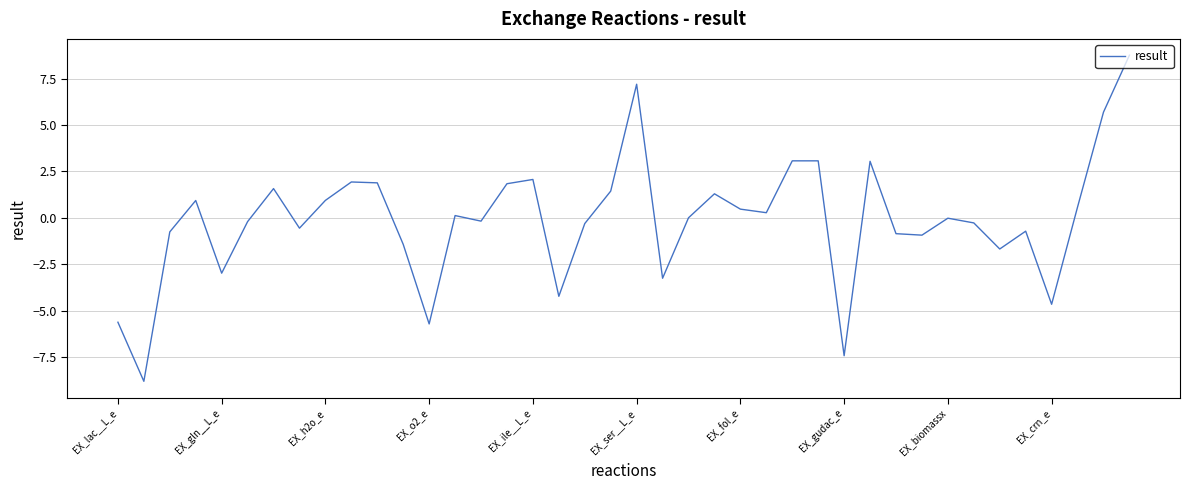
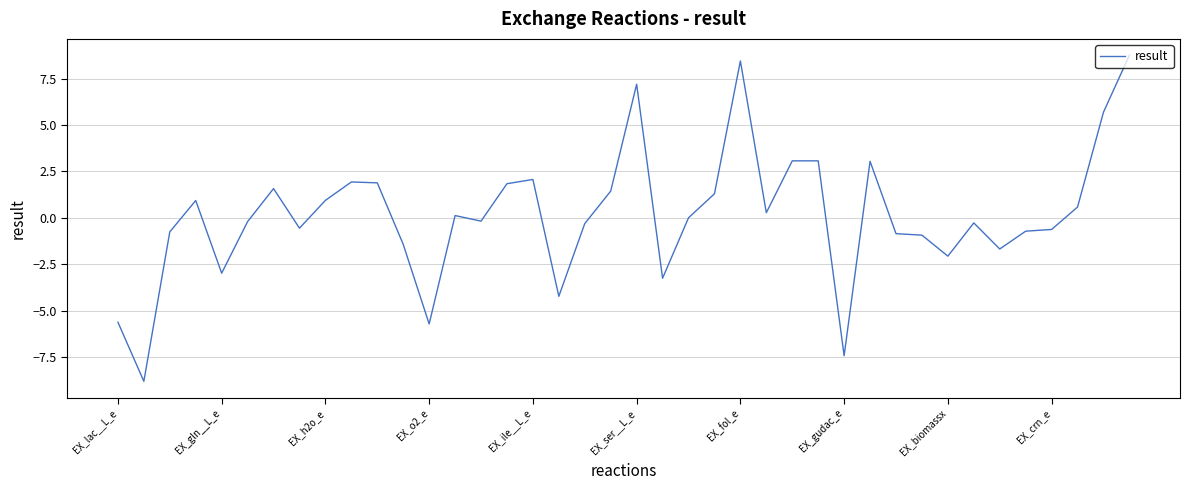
  {
    "EX_lac__L_e": -5.6,
    "EX_gln__L_e": -3.0,
    "EX_h2o_e": 0.9,
    "EX_o2_e": -5.7,
    "EX_ile__L_e": 2.1,
    "EX_ser__L_e": 7.2,
-   "EX_fol_e": 0.5,
+   "EX_fol_e": 8.4,
    "EX_gudac_e": -7.4,
-   "EX_biomassx": 0.0,
-   "EX_crn_e": -4.7
+   "EX_biomassx": -2.1,
+   "EX_crn_e": -0.6
  }
